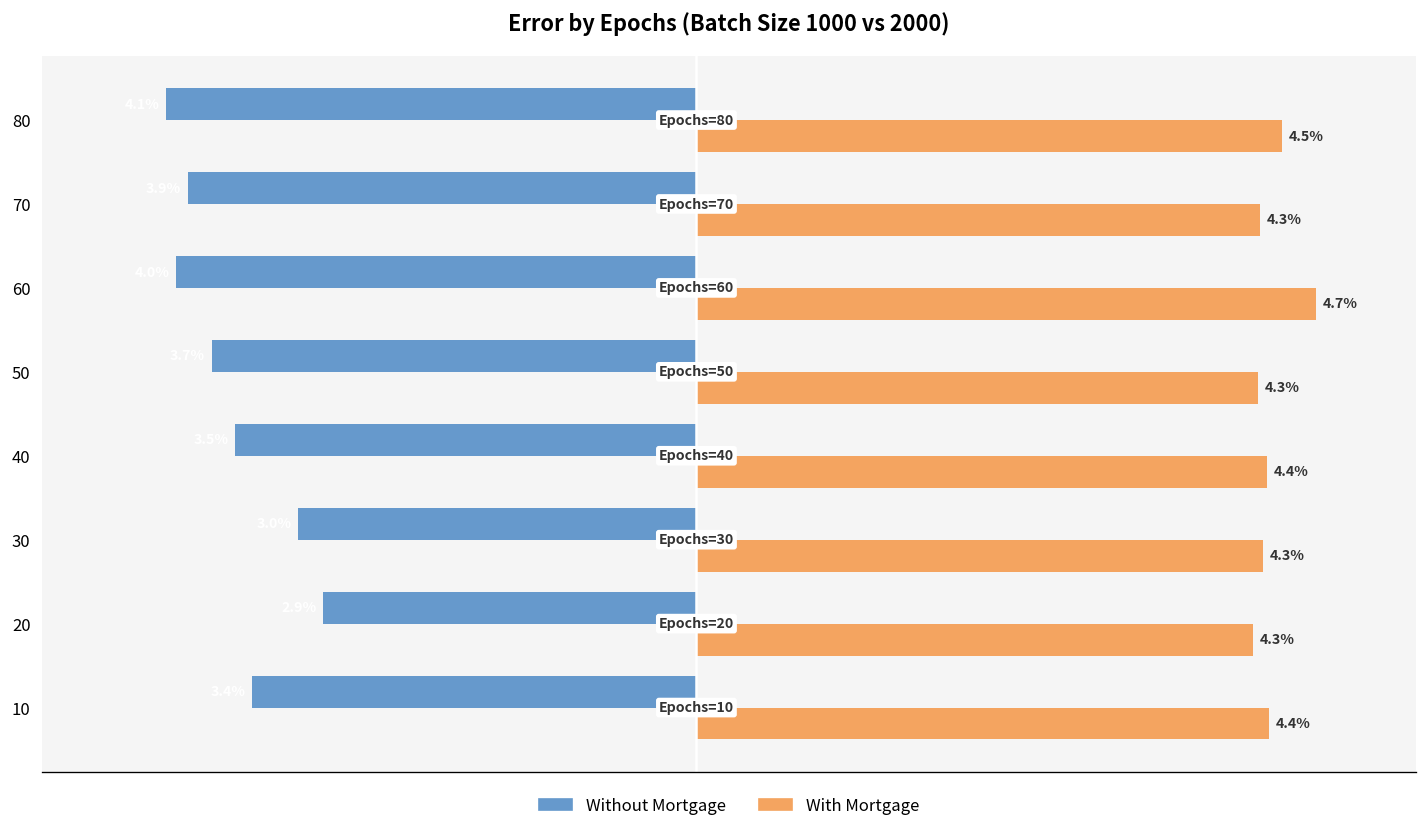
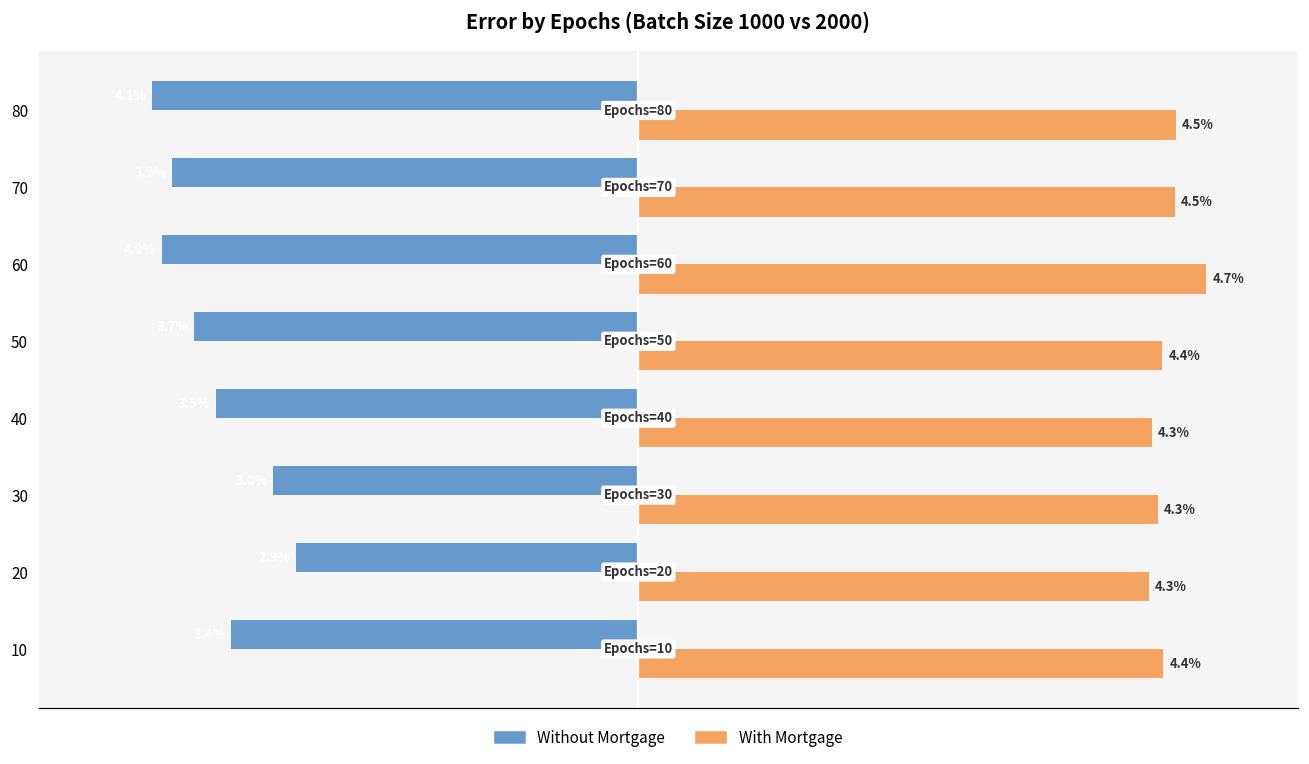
  {
    "With Mortgage": {
      "80": "4.5%",
-     "70": "4.3%",
+     "70": "4.5%",
      "60": "4.7%",
-     "50": "4.3%",
-     "40": "4.4%",
+     "50": "4.4%",
+     "40": "4.3%",
      "30": "4.3%",
      "20": "4.3%",
      "10": "4.4%"
    }
  }
